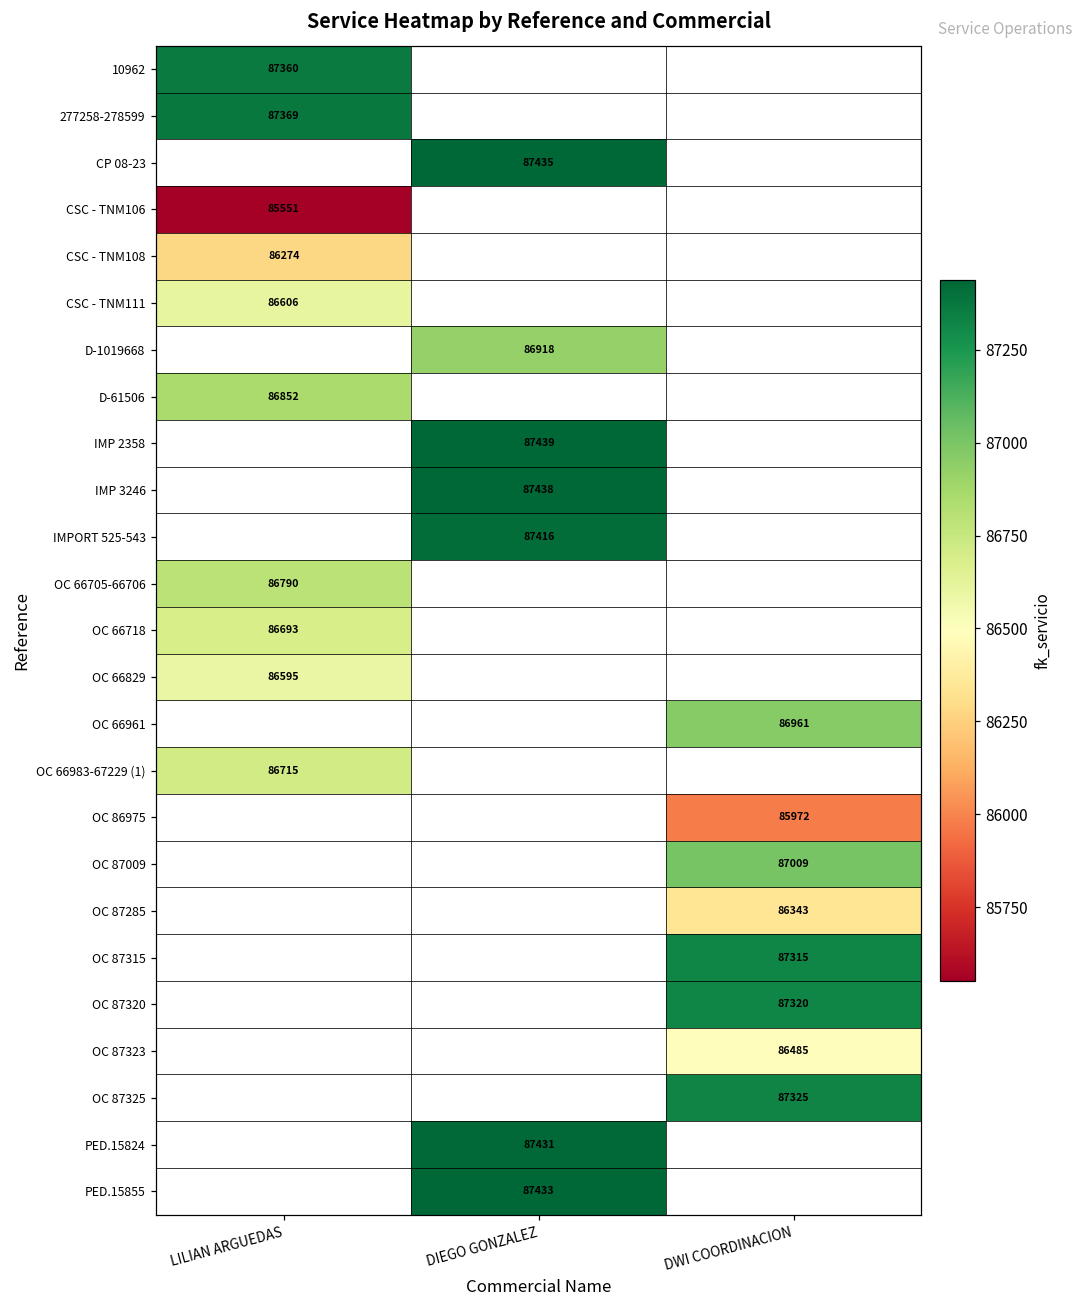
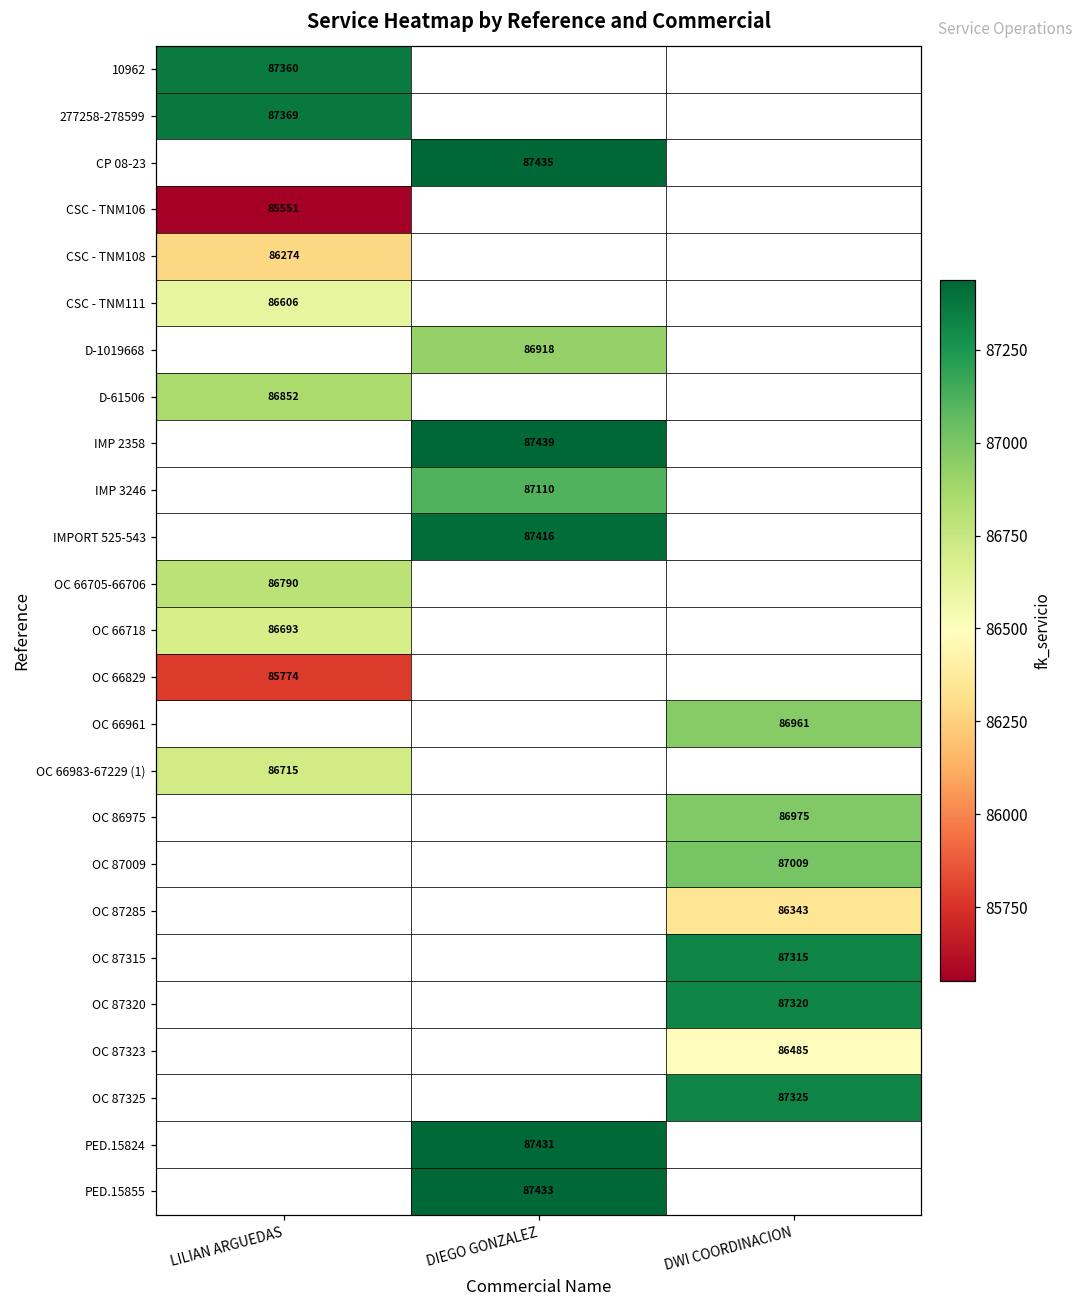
  {
    "10962": {
      "LILIAN ARGUEDAS": 87360
    },
    "277258-278599": {
      "LILIAN ARGUEDAS": 87369
    },
    "CP 08-23": {
      "DIEGO GONZALEZ": 87435
    },
    "CSC - TNM106": {
      "LILIAN ARGUEDAS": 85551
    },
    "CSC - TNM108": {
      "LILIAN ARGUEDAS": 86274
    },
    "CSC - TNM111": {
      "LILIAN ARGUEDAS": 86606
    },
    "D-1019668": {
      "DIEGO GONZALEZ": 86918
    },
    "D-61506": {
      "LILIAN ARGUEDAS": 86852
    },
    "IMP 2358": {
      "DIEGO GONZALEZ": 87439
    },
    "IMP 3246": {
-     "DIEGO GONZALEZ": 87438
+     "DIEGO GONZALEZ": 87110
    },
    "IMPORT 525-543": {
      "DIEGO GONZALEZ": 87416
    },
    "OC 66705-66706": {
      "LILIAN ARGUEDAS": 86790
    },
    "OC 66718": {
      "LILIAN ARGUEDAS": 86693
    },
    "OC 66829": {
-     "LILIAN ARGUEDAS": 86595
+     "LILIAN ARGUEDAS": 85774
    },
    "OC 66961": {
      "DWI COORDINACION": 86961
    },
    "OC 66983-67229 (1)": {
      "LILIAN ARGUEDAS": 86715
    },
    "OC 86975": {
-     "DWI COORDINACION": 85972
+     "DWI COORDINACION": 86975
    },
    "OC 87009": {
      "DWI COORDINACION": 87009
    },
    "OC 87285": {
      "DWI COORDINACION": 86343
    },
    "OC 87315": {
      "DWI COORDINACION": 87315
    },
    "OC 87320": {
      "DWI COORDINACION": 87320
    },
    "OC 87323": {
      "DWI COORDINACION": 86485
    },
    "OC 87325": {
      "DWI COORDINACION": 87325
    },
    "PED.15824": {
      "DIEGO GONZALEZ": 87431
    },
    "PED.15855": {
      "DIEGO GONZALEZ": 87433
    }
  }
